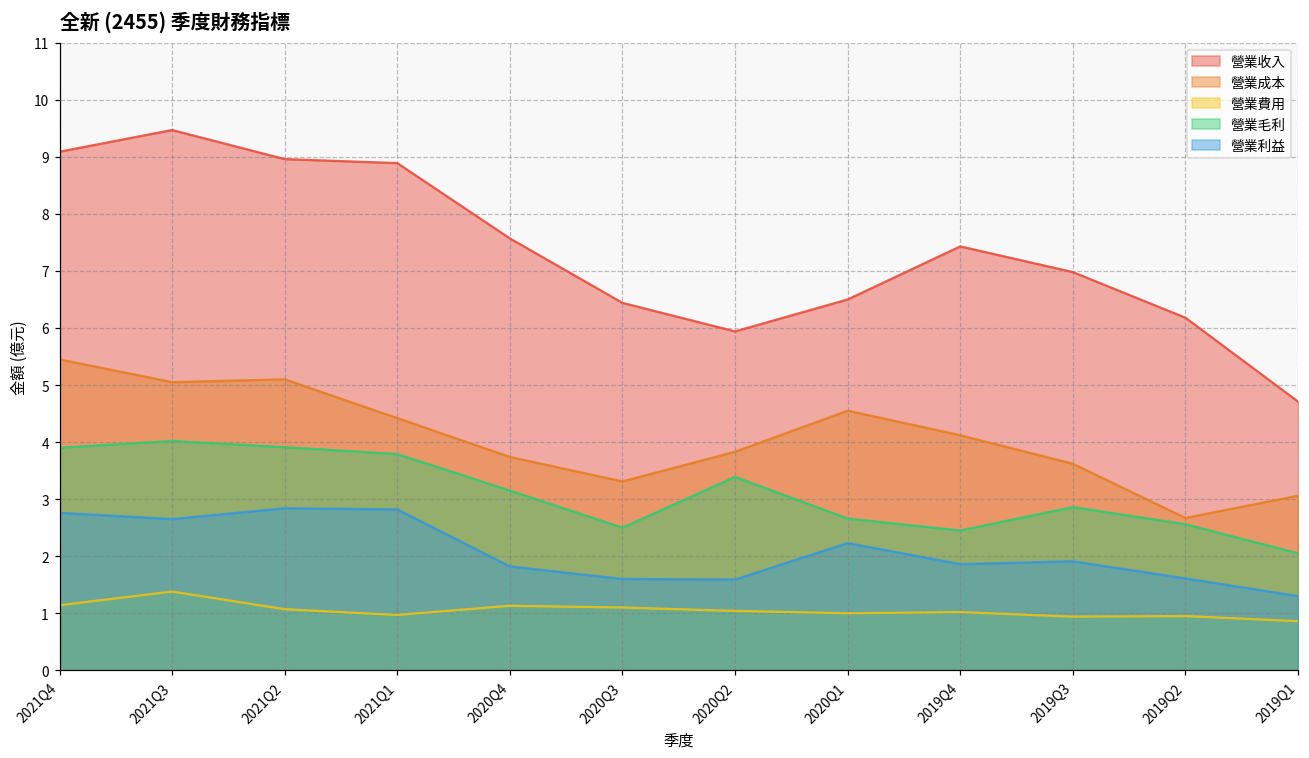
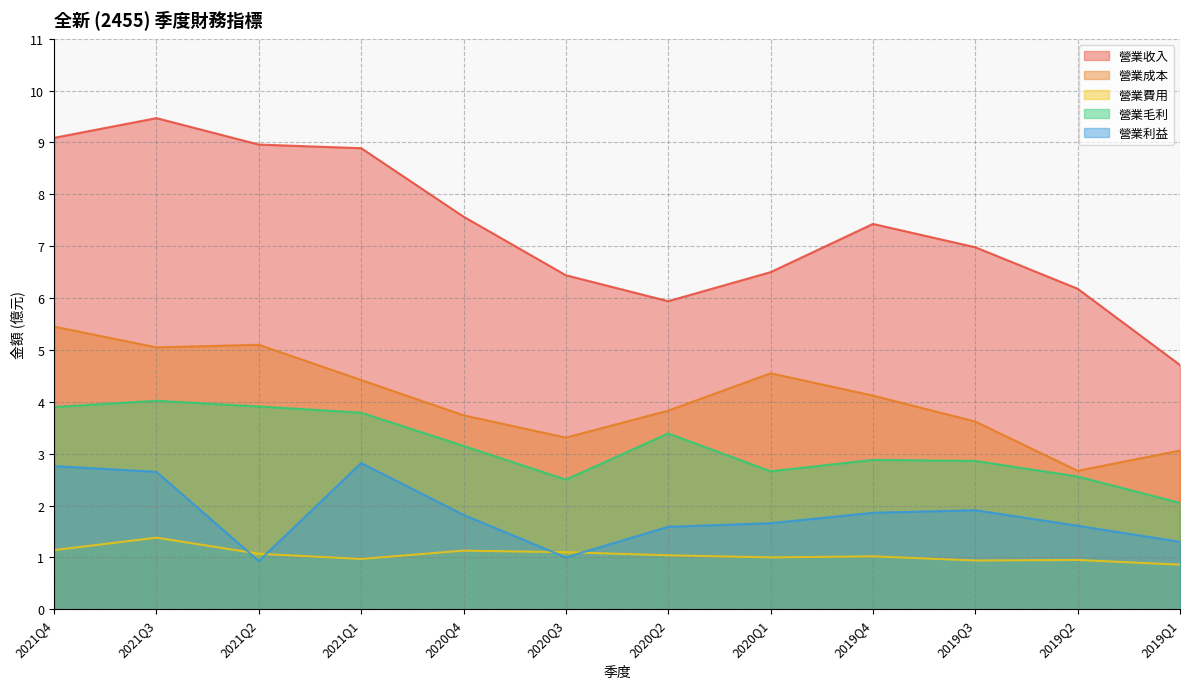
  {
    "營業毛利": {
      "2021Q4": 3.9,
      "2021Q3": 4.0,
      "2021Q2": 3.9,
      "2021Q1": 3.8,
      "2020Q4": 3.2,
      "2020Q3": 2.5,
      "2020Q2": 3.4,
      "2020Q1": 2.7,
-     "2019Q4": 2.5,
+     "2019Q4": 2.9,
      "2019Q3": 2.9,
      "2019Q2": 2.6,
      "2019Q1": 2.1
    },
    "營業利益": {
      "2021Q4": 2.8,
      "2021Q3": 2.7,
-     "2021Q2": 2.8,
+     "2021Q2": 0.9,
      "2021Q1": 2.8,
      "2020Q4": 1.8,
-     "2020Q3": 1.6,
+     "2020Q3": 1.0,
      "2020Q2": 1.6,
-     "2020Q1": 2.2,
+     "2020Q1": 1.7,
      "2019Q4": 1.9,
      "2019Q3": 1.9,
      "2019Q2": 1.6,
      "2019Q1": 1.3
    }
  }
